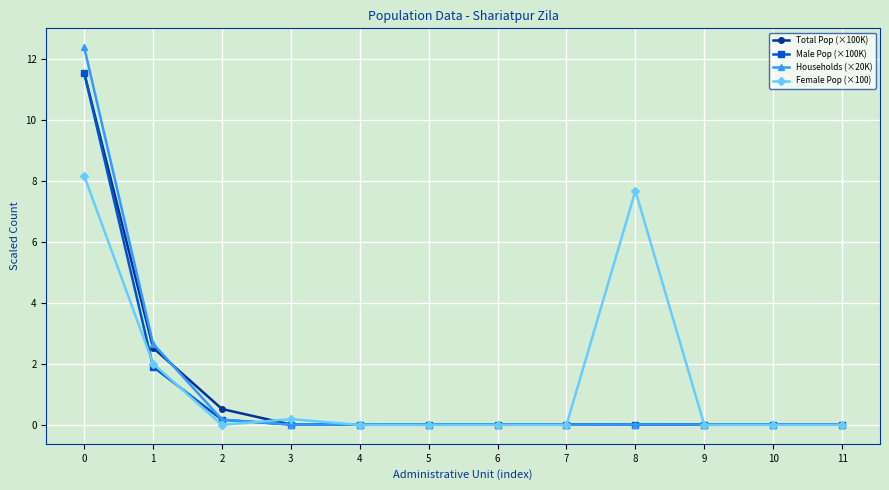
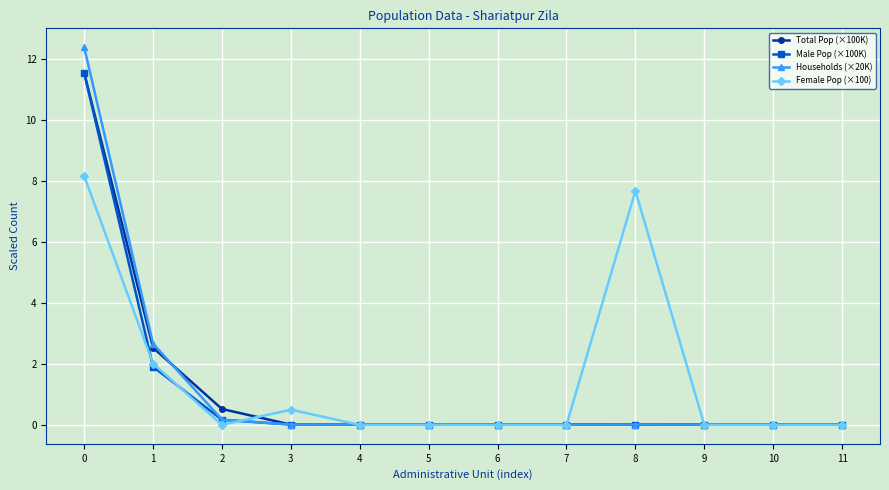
  {
    "Total Pop (×100K)": {
      "1": 2.5,
      "2": 0.5
    },
    "Male Pop (×100K)": {
      "1": 1.9
    },
    "Households (×20K)": {
      "0": 12.4,
      "1": 2.7
    },
    "Female Pop (×100)": {
      "0": 8.2,
      "1": 2.0,
      "2": 0.0,
-     "3": 0.2,
+     "3": 0.5,
      "8": 7.7
    }
  }
